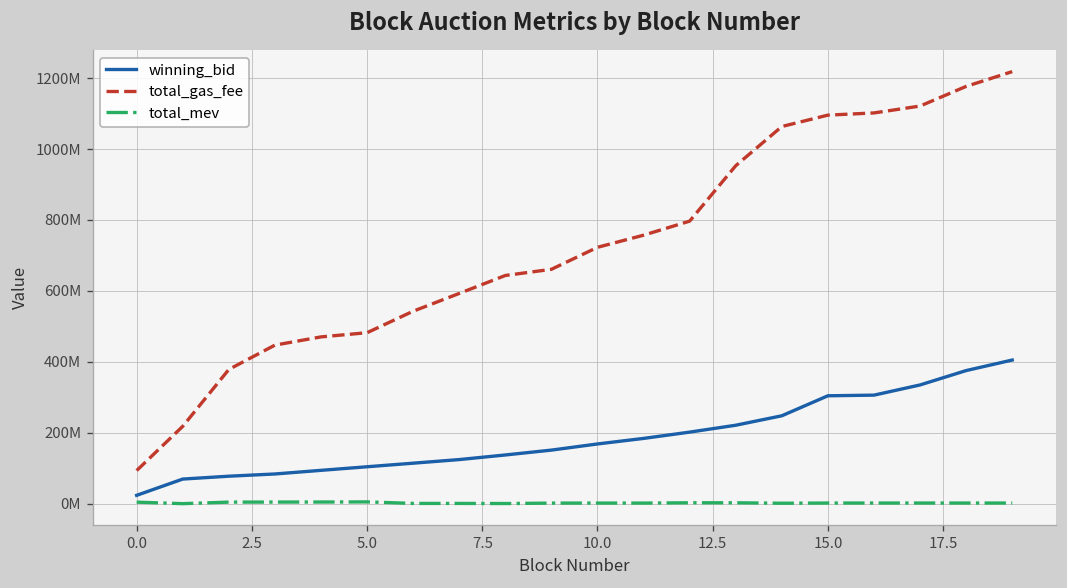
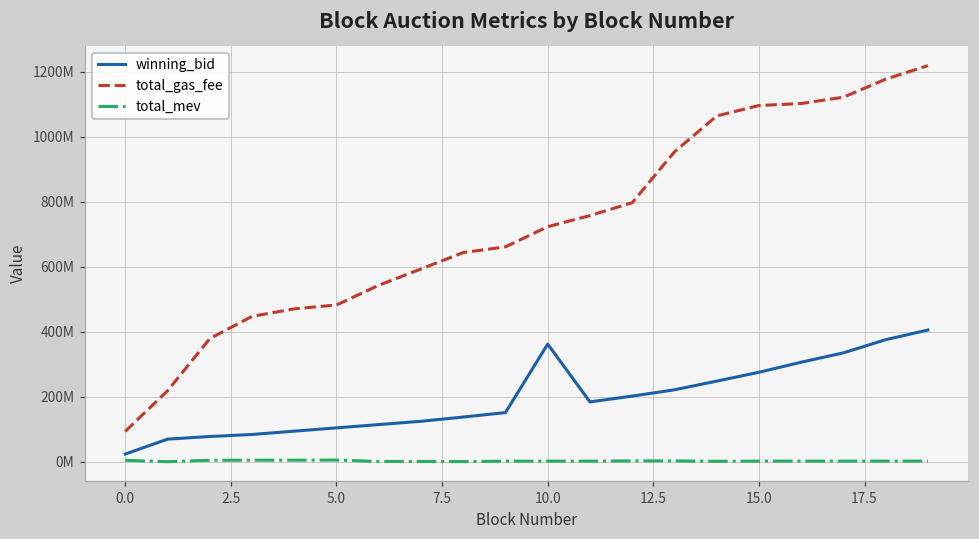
  {
    "winning_bid": {
      "0.0": 20000000,
      "5.0": 100000000,
-     "10.0": 170000000,
-     "15.0": 300000000
+     "10.0": 360000000,
+     "15.0": 280000000
    },
    "total_gas_fee": {
      "0.0": 90000000,
      "5.0": 480000000,
      "10.0": 720000000,
      "15.0": 1100000000
    },
    "total_mev": {
      "0.0": 0,
      "5.0": 10000000,
      "10.0": 0,
      "15.0": 0
    }
  }
